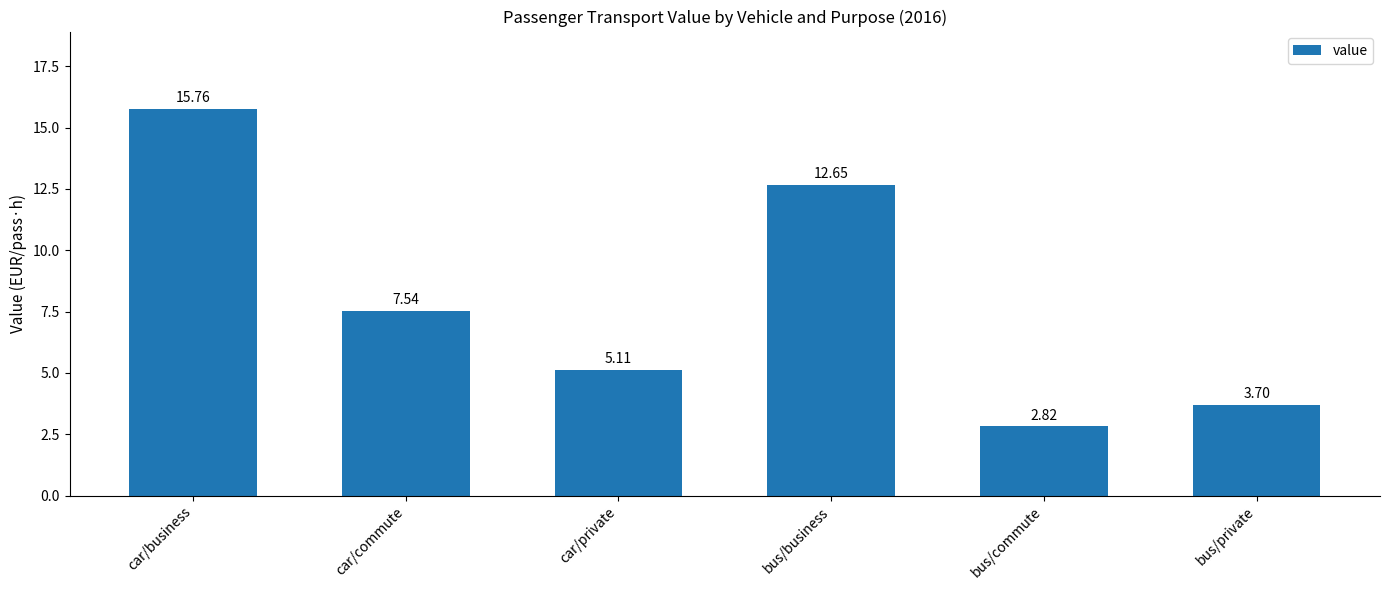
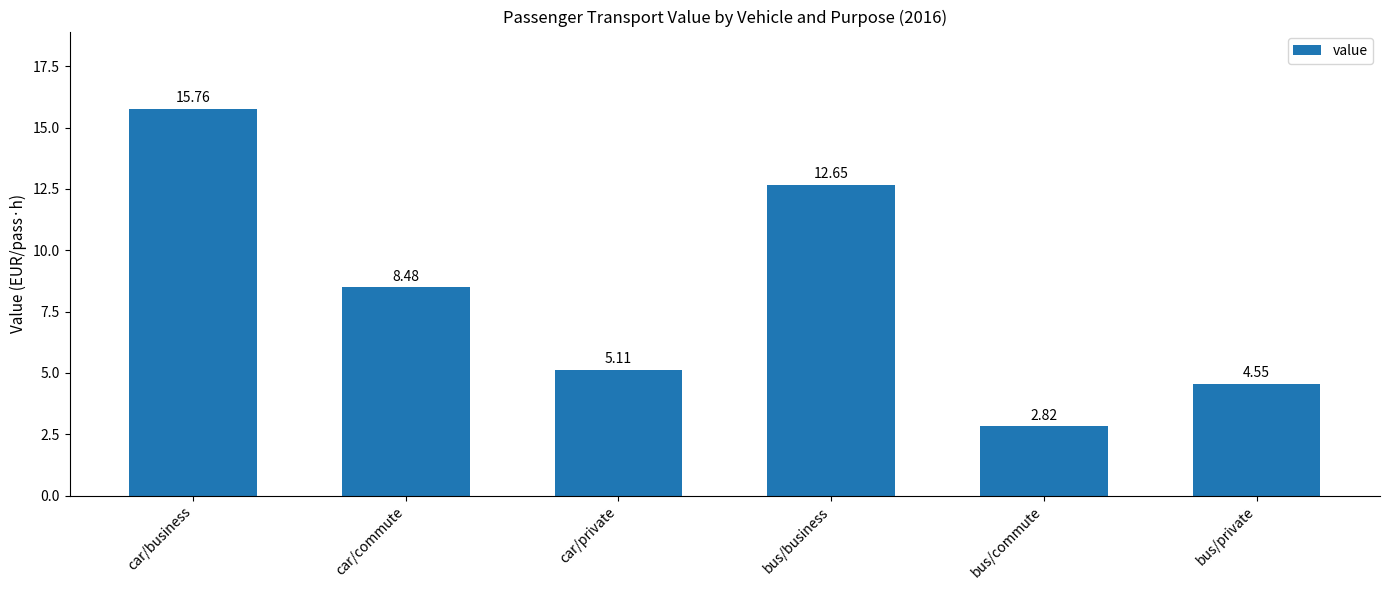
  {
    "car/business": 15.76,
-   "car/commute": 7.54,
+   "car/commute": 8.48,
    "car/private": 5.11,
    "bus/business": 12.65,
    "bus/commute": 2.82,
-   "bus/private": 3.70
+   "bus/private": 4.55
  }
